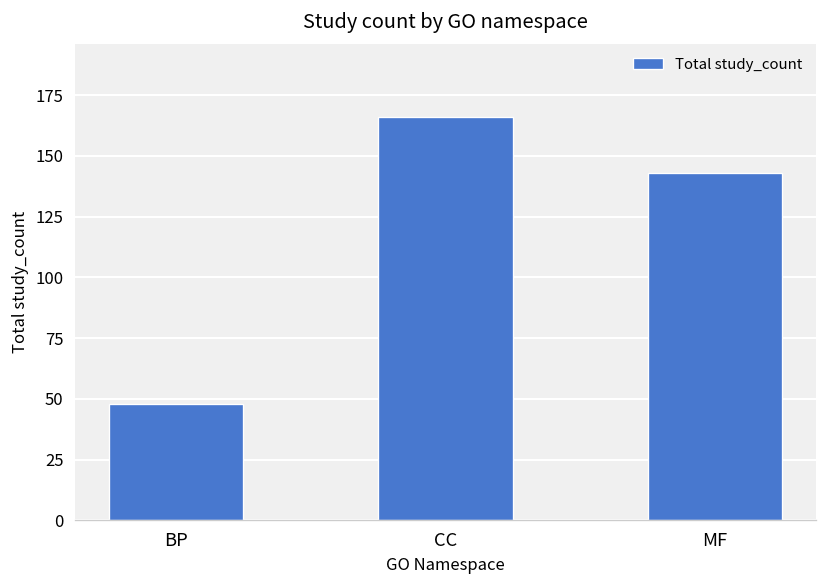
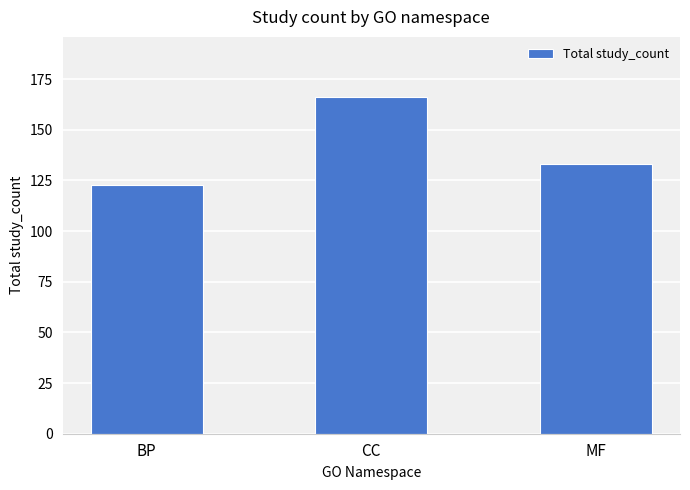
  {
-   "BP": 48,
+   "BP": 123,
    "CC": 166,
-   "MF": 143
+   "MF": 133
  }
